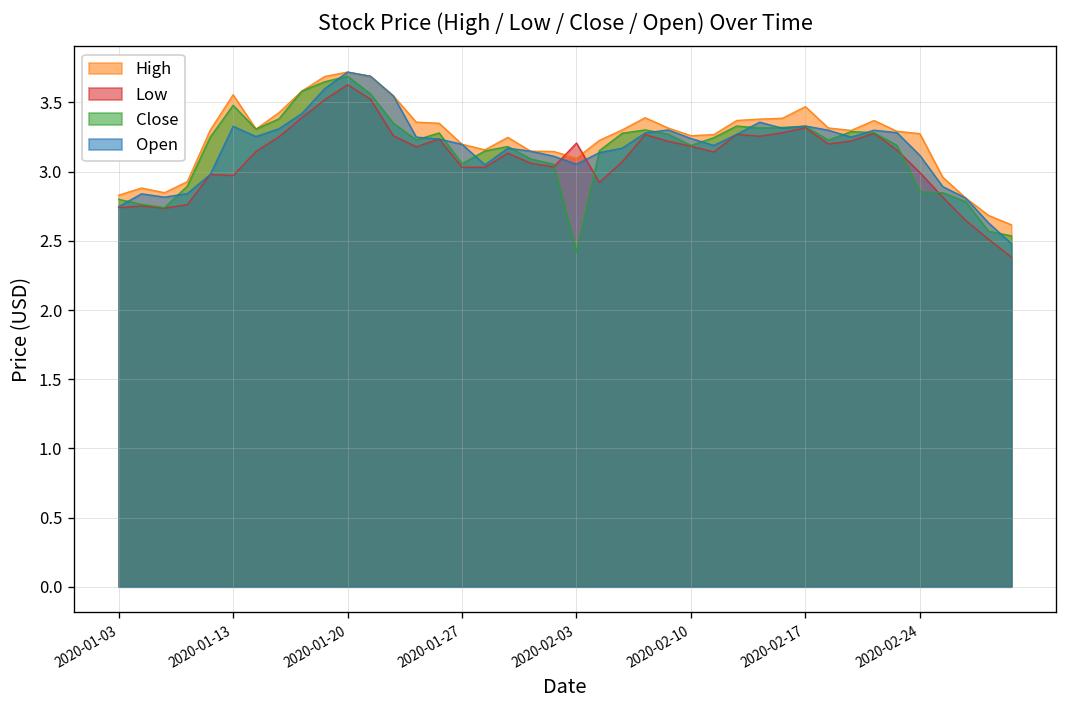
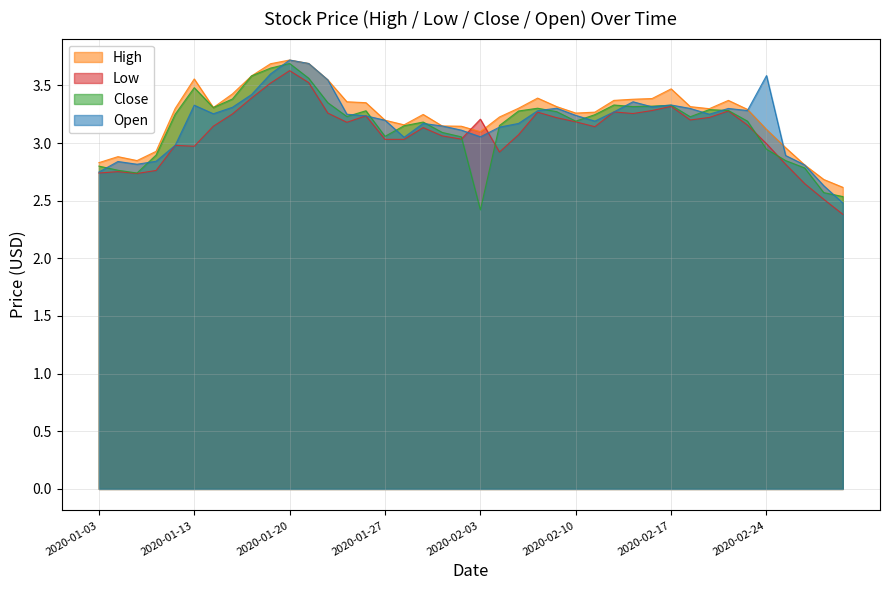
  {
    "High": {
      "2020-01-03": 2.83,
      "2020-01-13": 3.56,
      "2020-02-03": 3.10,
      "2020-02-17": 3.47,
-     "2020-02-24": 3.28
+     "2020-02-24": 3.12
    },
    "Low": {
      "2020-01-13": 2.97,
      "2020-01-20": 3.63,
      "2020-01-27": 3.03,
      "2020-02-03": 3.21,
      "2020-02-24": 2.99
    },
    "Close": {
      "2020-01-03": 2.80,
      "2020-01-13": 3.48,
      "2020-01-20": 3.69,
      "2020-01-27": 3.06,
      "2020-02-03": 2.42,
-     "2020-02-24": 2.85
+     "2020-02-24": 2.95
    },
    "Open": {
      "2020-01-13": 3.33,
      "2020-02-03": 3.05,
-     "2020-02-24": 3.12
+     "2020-02-24": 3.59
    }
  }
